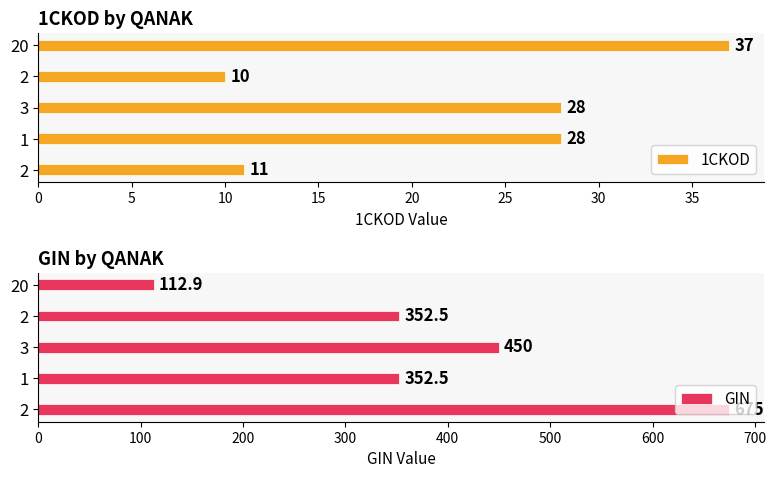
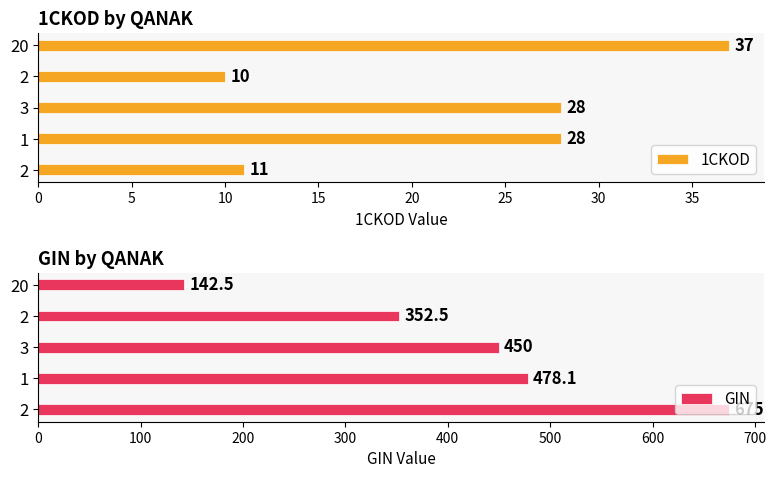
  {
    "1CKOD by QANAK": {
      "20": 37,
      "3": 28,
      "1": 28
    },
    "GIN by QANAK": {
-     "20": 112.9,
+     "20": 142.5,
      "3": 450,
-     "1": 352.5
+     "1": 478.1
    }
  }
